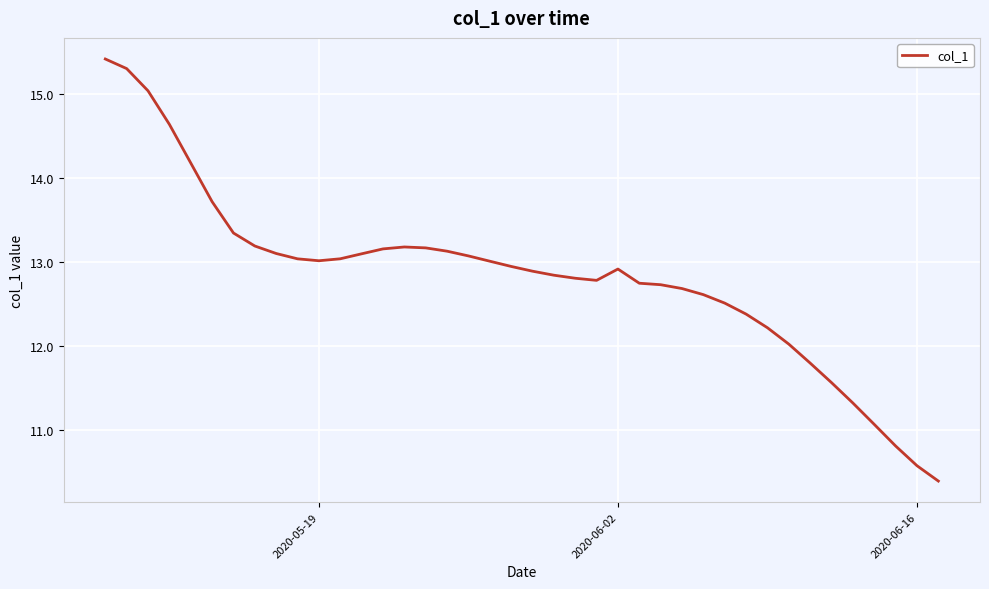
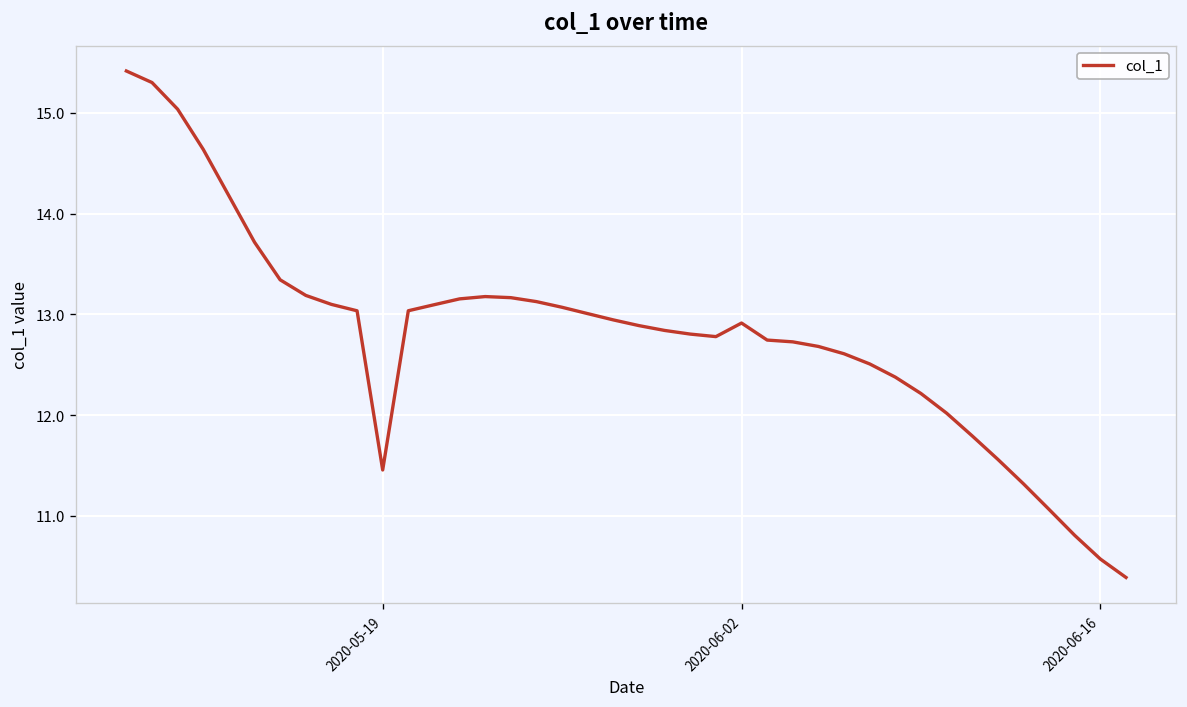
  {
-   "2020-05-19": 13.0,
+   "2020-05-19": 11.5,
    "2020-06-02": 12.9,
    "2020-06-16": 10.6
  }
